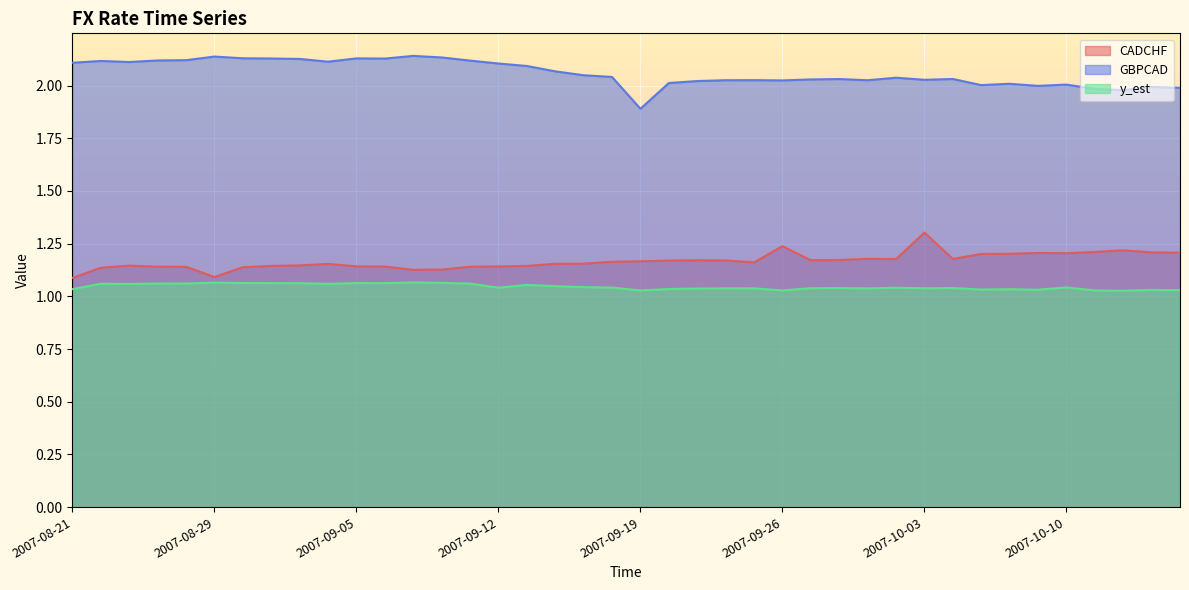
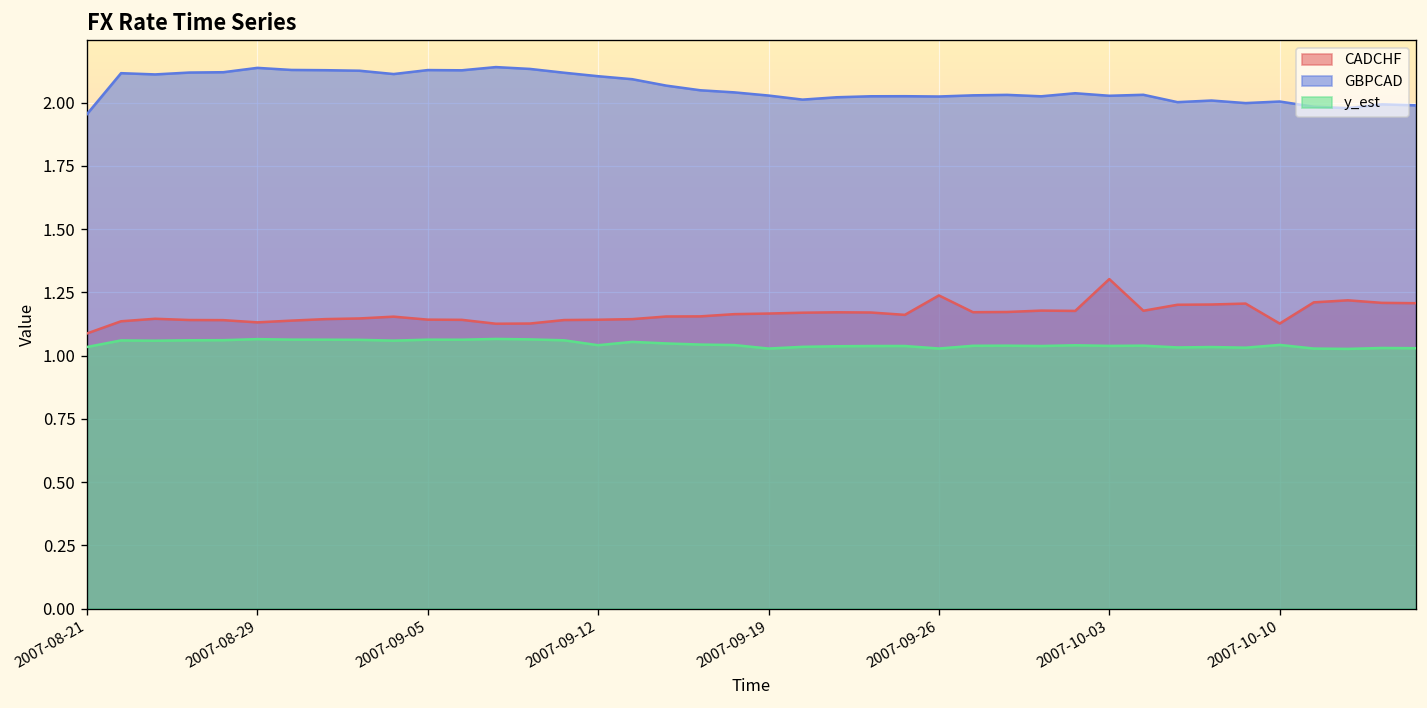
  {
    "CADCHF": {
      "2007-08-21": 1.09,
-     "2007-08-29": 1.09,
+     "2007-08-29": 1.13,
      "2007-09-05": 1.14,
      "2007-09-12": 1.14,
      "2007-09-19": 1.17,
      "2007-09-26": 1.24,
      "2007-10-03": 1.30,
-     "2007-10-10": 1.20
+     "2007-10-10": 1.13
    },
    "GBPCAD": {
-     "2007-08-21": 2.11,
+     "2007-08-21": 1.95,
      "2007-08-29": 2.14,
      "2007-09-05": 2.13,
      "2007-09-12": 2.10,
-     "2007-09-19": 1.89,
+     "2007-09-19": 2.03,
      "2007-09-26": 2.02,
      "2007-10-03": 2.03,
      "2007-10-10": 2.00
    },
    "y_est": {
      "2007-08-21": 1.03,
      "2007-08-29": 1.07,
      "2007-09-05": 1.06,
      "2007-09-12": 1.04,
      "2007-09-19": 1.03,
      "2007-09-26": 1.03,
      "2007-10-03": 1.04,
      "2007-10-10": 1.04
    }
  }
